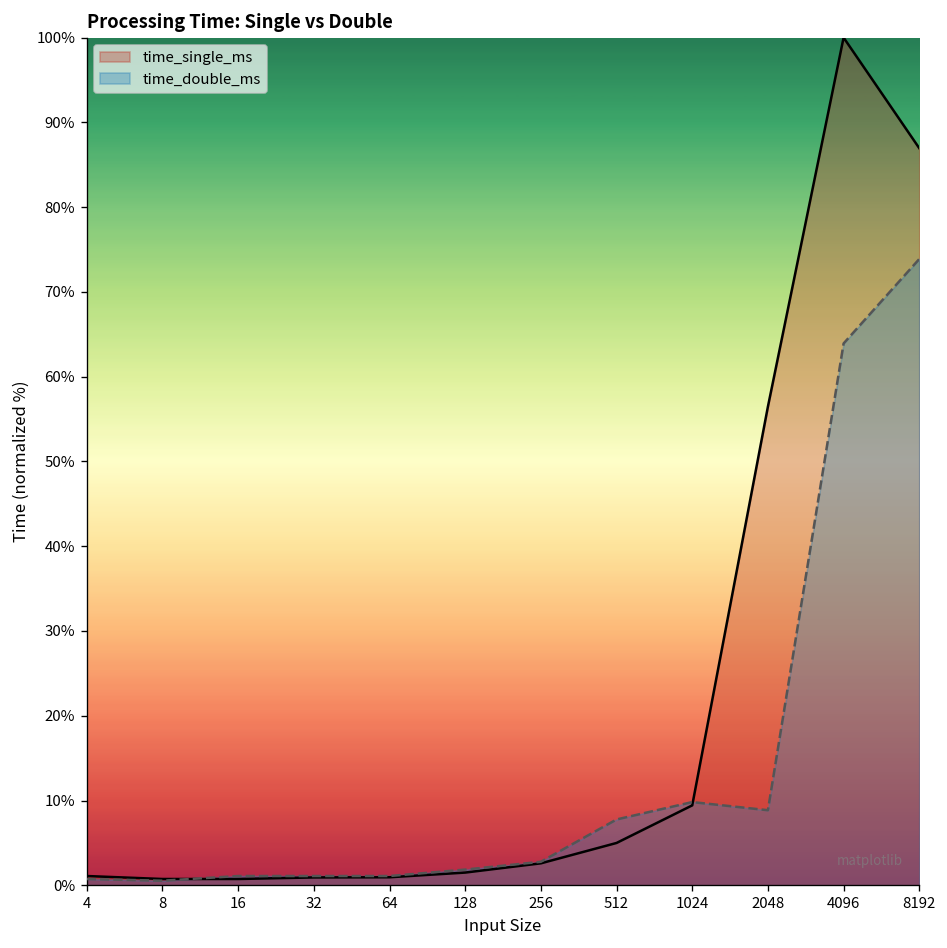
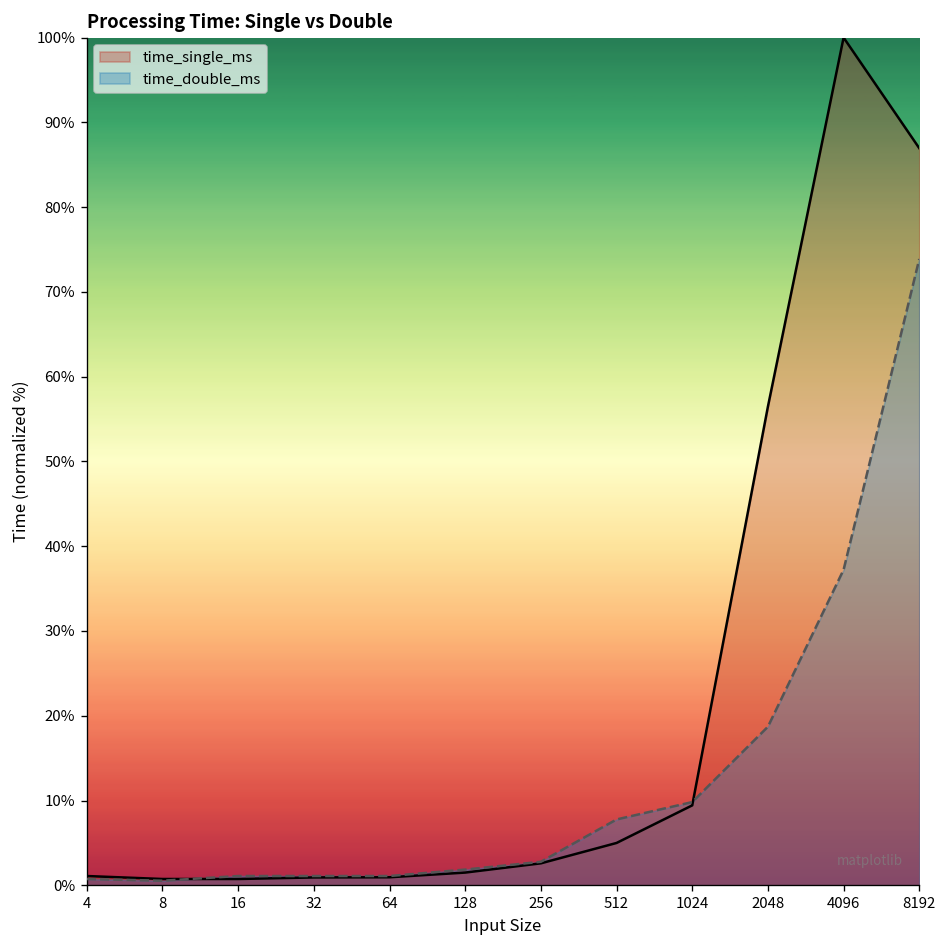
  {
    "time_single_ms": {
      "512": "5%",
      "1024": "9%",
      "2048": "56%",
      "4096": "100%",
      "8192": "87%"
    },
    "time_double_ms": {
      "512": "8%",
      "1024": "10%",
-     "2048": "9%",
-     "4096": "64%",
+     "2048": "19%",
+     "4096": "37%",
      "8192": "74%"
    }
  }
